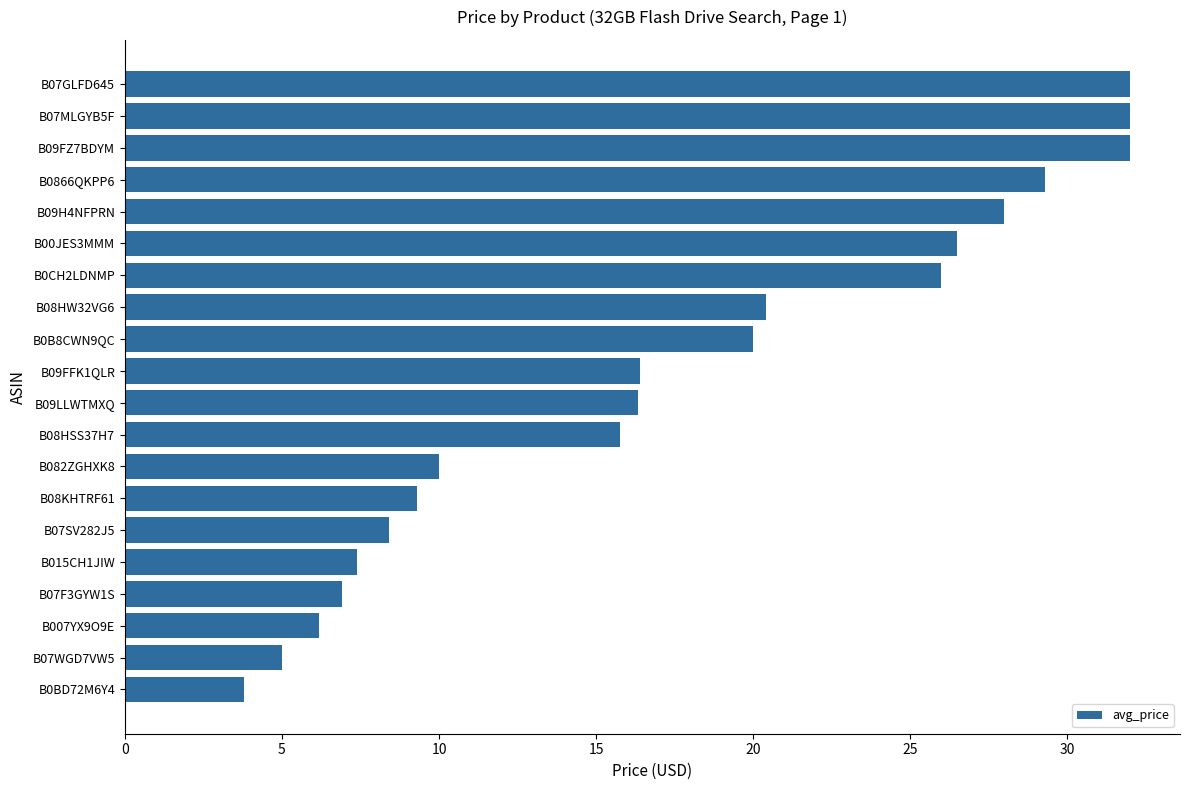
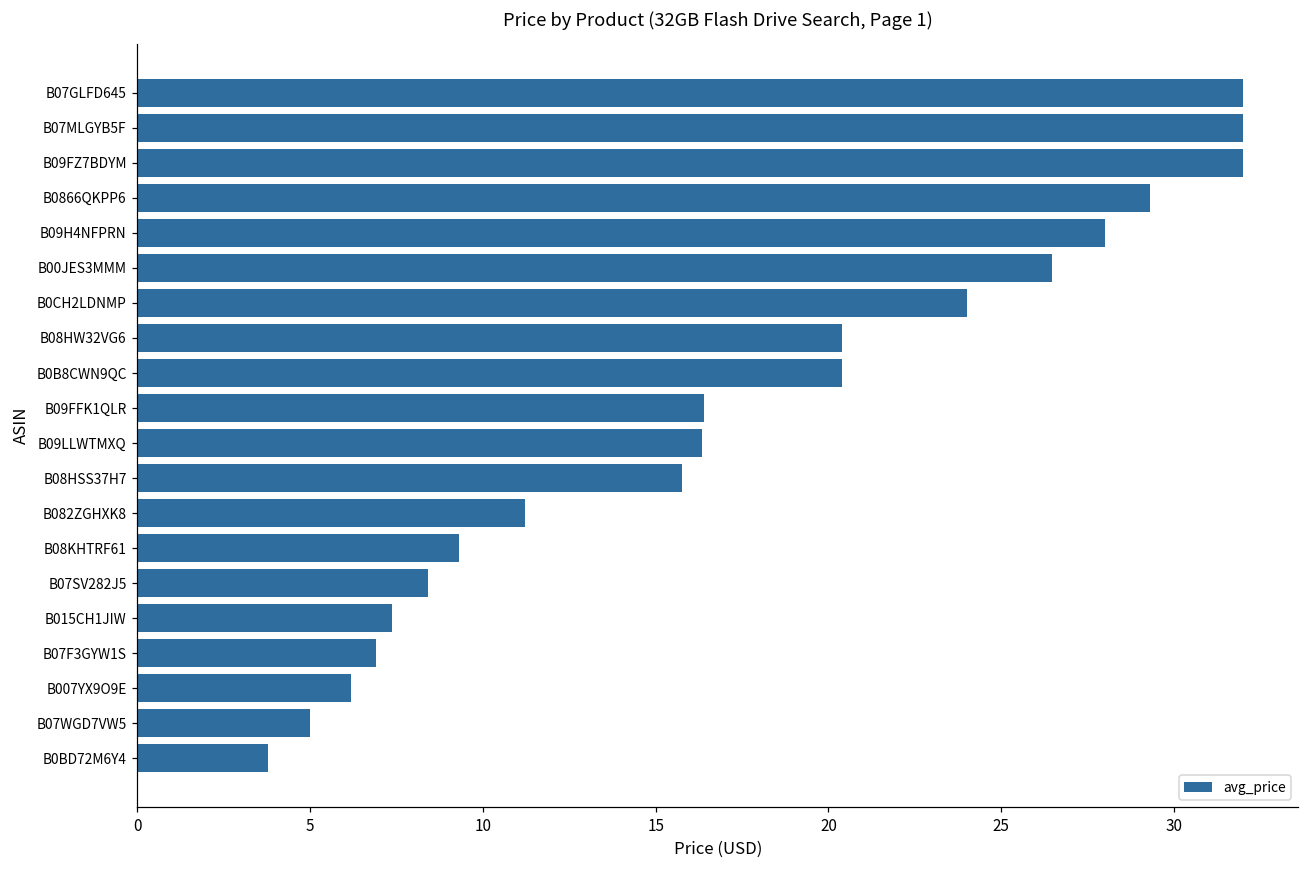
  {
    "B07GLFD645": 32.0,
    "B07MLGYB5F": 32.0,
    "B09FZ7BDYM": 32.0,
    "B0866QKPP6": 29.3,
    "B09H4NFPRN": 28.0,
    "B00JES3MMM": 26.5,
-   "B0CH2LDNMP": 26.0,
+   "B0CH2LDNMP": 24.0,
    "B08HW32VG6": 20.4,
-   "B0B8CWN9QC": 20.0,
+   "B0B8CWN9QC": 20.4,
    "B09FFK1QLR": 16.4,
    "B09LLWTMXQ": 16.3,
    "B08HSS37H7": 15.8,
-   "B082ZGHXK8": 10.0,
+   "B082ZGHXK8": 11.2,
    "B08KHTRF61": 9.3,
    "B07SV282J5": 8.4,
    "B015CH1JIW": 7.4,
    "B07F3GYW1S": 6.9,
    "B007YX9O9E": 6.2,
    "B07WGD7VW5": 5.0,
    "B0BD72M6Y4": 3.8
  }
